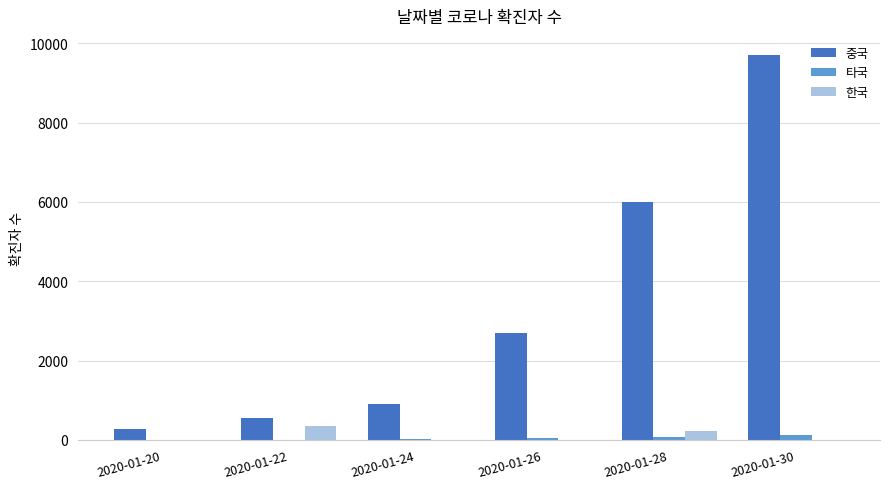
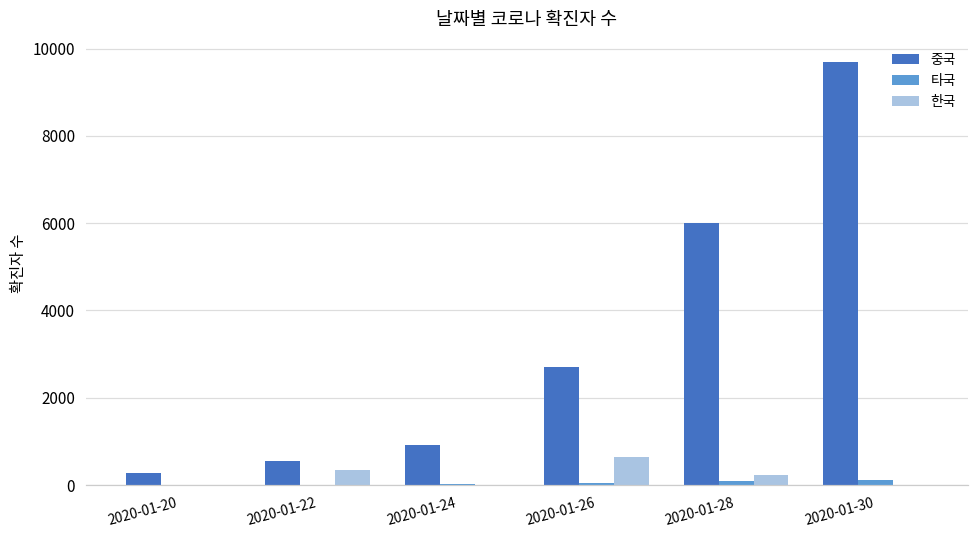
  {
    "한국": {
      "2020-01-22": 300,
-     "2020-01-26": 0,
+     "2020-01-26": 700,
      "2020-01-28": 200
    }
  }
